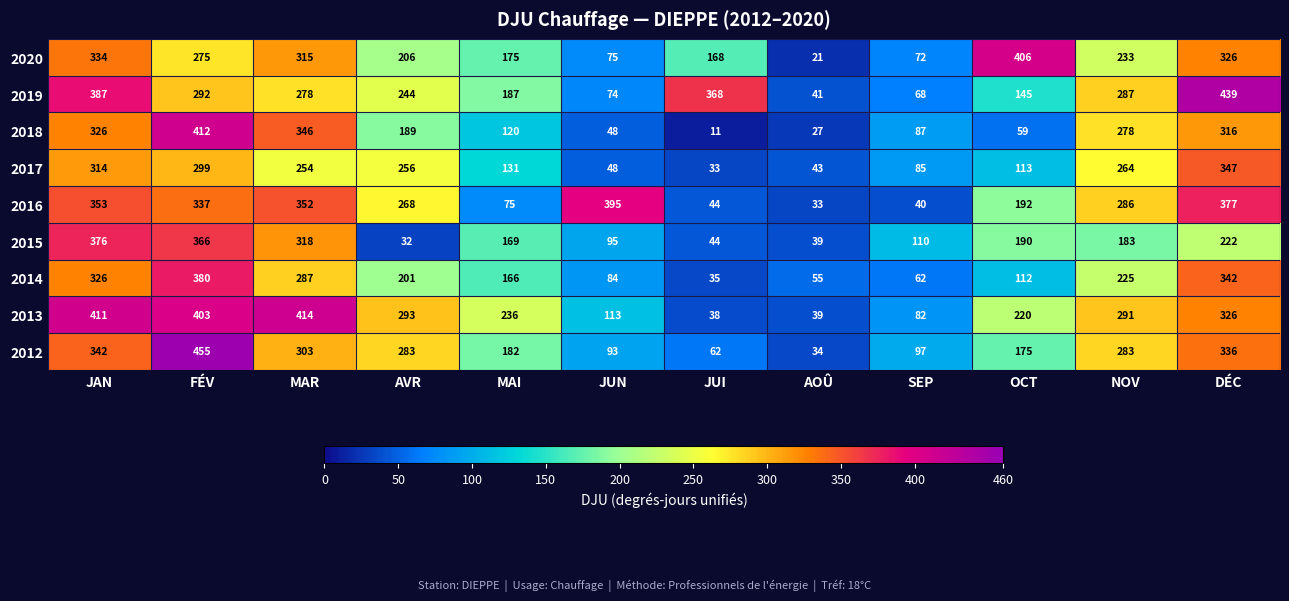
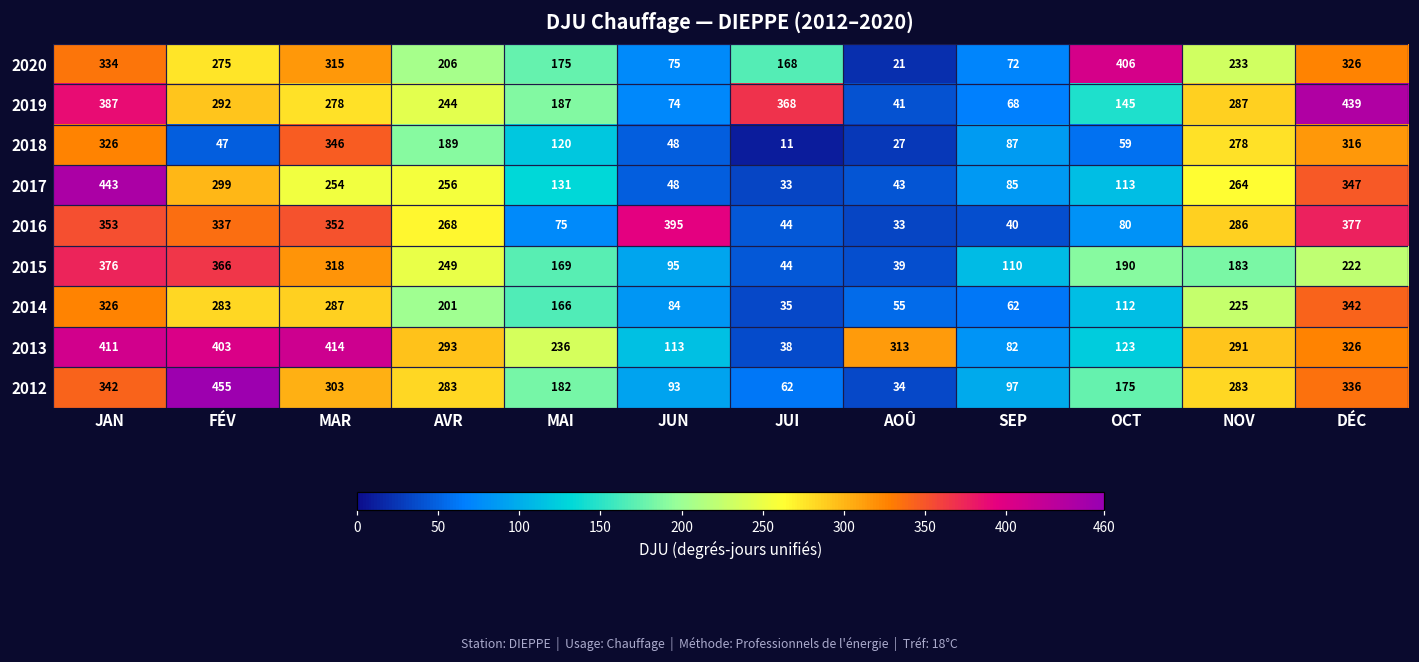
  {
    "2020": {
      "JAN": 334,
      "FÉV": 275,
      "MAR": 315,
      "AVR": 206,
      "MAI": 175,
      "JUN": 75,
      "JUI": 168,
      "AOÛ": 21,
      "SEP": 72,
      "OCT": 406,
      "NOV": 233,
      "DÉC": 326
    },
    "2019": {
      "JAN": 387,
      "FÉV": 292,
      "MAR": 278,
      "AVR": 244,
      "MAI": 187,
      "JUN": 74,
      "JUI": 368,
      "AOÛ": 41,
      "SEP": 68,
      "OCT": 145,
      "NOV": 287,
      "DÉC": 439
    },
    "2018": {
      "JAN": 326,
-     "FÉV": 412,
+     "FÉV": 47,
      "MAR": 346,
      "AVR": 189,
      "MAI": 120,
      "JUN": 48,
      "JUI": 11,
      "AOÛ": 27,
      "SEP": 87,
      "OCT": 59,
      "NOV": 278,
      "DÉC": 316
    },
    "2017": {
-     "JAN": 314,
+     "JAN": 443,
      "FÉV": 299,
      "MAR": 254,
      "AVR": 256,
      "MAI": 131,
      "JUN": 48,
      "JUI": 33,
      "AOÛ": 43,
      "SEP": 85,
      "OCT": 113,
      "NOV": 264,
      "DÉC": 347
    },
    "2016": {
      "JAN": 353,
      "FÉV": 337,
      "MAR": 352,
      "AVR": 268,
      "MAI": 75,
      "JUN": 395,
      "JUI": 44,
      "AOÛ": 33,
      "SEP": 40,
-     "OCT": 192,
+     "OCT": 80,
      "NOV": 286,
      "DÉC": 377
    },
    "2015": {
      "JAN": 376,
      "FÉV": 366,
      "MAR": 318,
-     "AVR": 32,
+     "AVR": 249,
      "MAI": 169,
      "JUN": 95,
      "JUI": 44,
      "AOÛ": 39,
      "SEP": 110,
      "OCT": 190,
      "NOV": 183,
      "DÉC": 222
    },
    "2014": {
      "JAN": 326,
-     "FÉV": 380,
+     "FÉV": 283,
      "MAR": 287,
      "AVR": 201,
      "MAI": 166,
      "JUN": 84,
      "JUI": 35,
      "AOÛ": 55,
      "SEP": 62,
      "OCT": 112,
      "NOV": 225,
      "DÉC": 342
    },
    "2013": {
      "JAN": 411,
      "FÉV": 403,
      "MAR": 414,
      "AVR": 293,
      "MAI": 236,
      "JUN": 113,
      "JUI": 38,
-     "AOÛ": 39,
+     "AOÛ": 313,
      "SEP": 82,
-     "OCT": 220,
+     "OCT": 123,
      "NOV": 291,
      "DÉC": 326
    },
    "2012": {
      "JAN": 342,
      "FÉV": 455,
      "MAR": 303,
      "AVR": 283,
      "MAI": 182,
      "JUN": 93,
      "JUI": 62,
      "AOÛ": 34,
      "SEP": 97,
      "OCT": 175,
      "NOV": 283,
      "DÉC": 336
    }
  }
